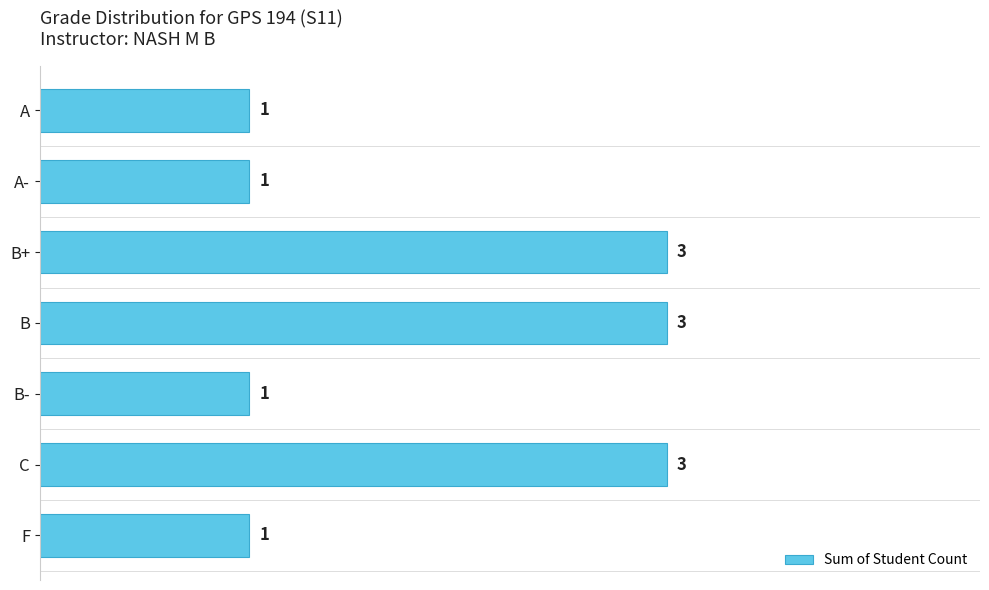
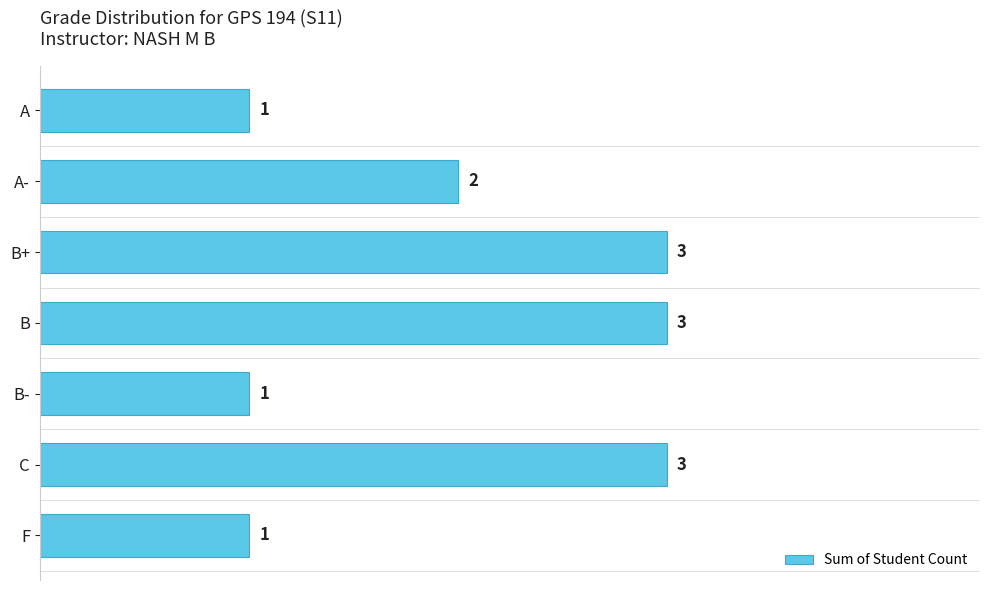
  {
    "A": 1,
-   "A-": 1,
+   "A-": 2,
    "B+": 3,
    "B": 3,
    "B-": 1,
    "C": 3,
    "F": 1
  }
